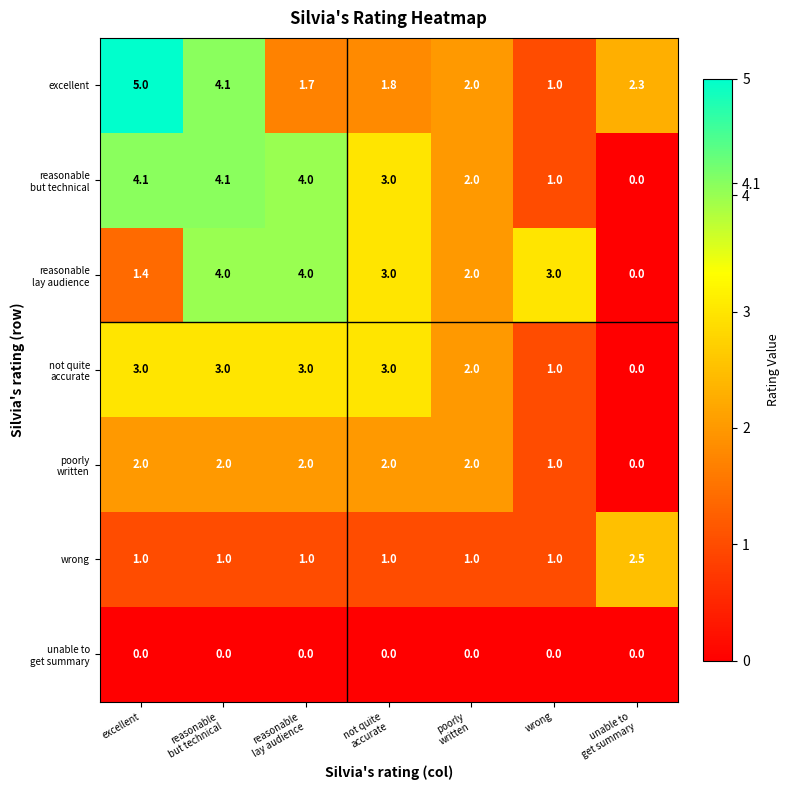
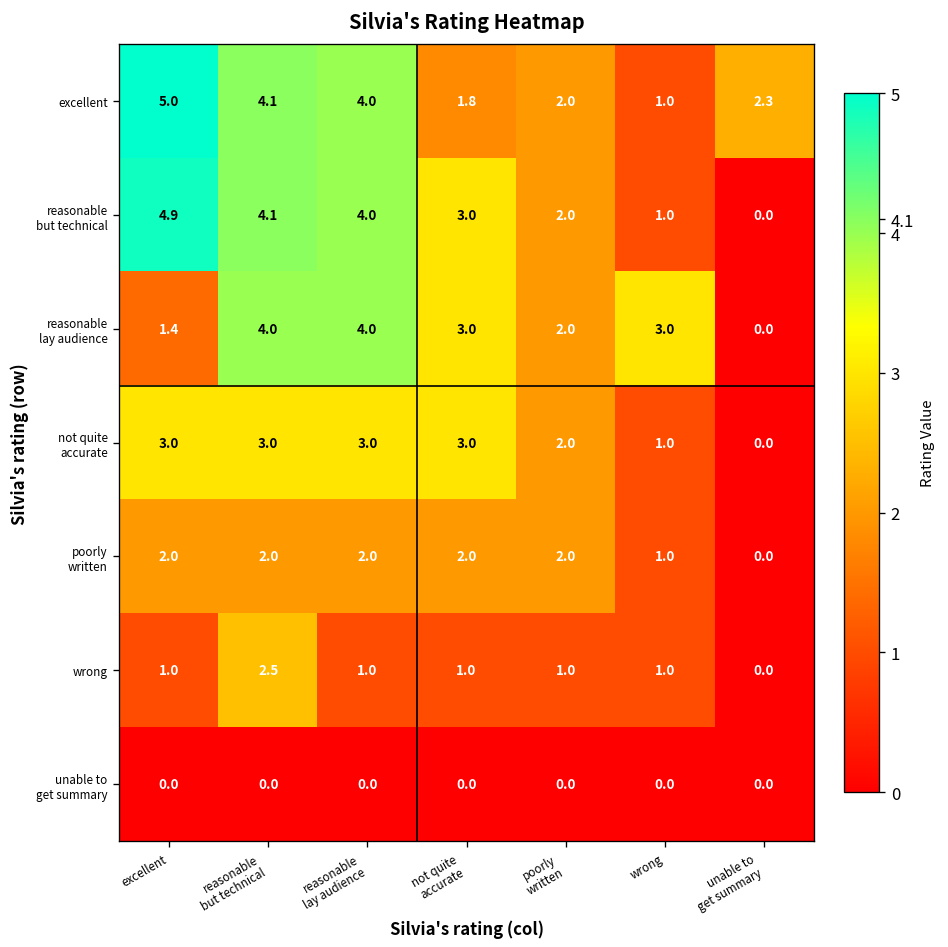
  {
    "excellent": {
      "excellent": 5.0,
      "reasonable but technical": 4.1,
-     "reasonable lay audience": 1.7,
+     "reasonable lay audience": 4.0,
      "not quite accurate": 1.8,
      "poorly written": 2.0,
      "wrong": 1.0,
      "unable to get summary": 2.3
    },
    "reasonable but technical": {
-     "excellent": 4.1,
+     "excellent": 4.9,
      "reasonable but technical": 4.1,
      "reasonable lay audience": 4.0,
      "not quite accurate": 3.0,
      "poorly written": 2.0,
      "wrong": 1.0,
      "unable to get summary": 0.0
    },
    "reasonable lay audience": {
      "excellent": 1.4,
      "reasonable but technical": 4.0,
      "reasonable lay audience": 4.0,
      "not quite accurate": 3.0,
      "poorly written": 2.0,
      "wrong": 3.0,
      "unable to get summary": 0.0
    },
    "not quite accurate": {
      "excellent": 3.0,
      "reasonable but technical": 3.0,
      "reasonable lay audience": 3.0,
      "not quite accurate": 3.0,
      "poorly written": 2.0,
      "wrong": 1.0,
      "unable to get summary": 0.0
    },
    "poorly written": {
      "excellent": 2.0,
      "reasonable but technical": 2.0,
      "reasonable lay audience": 2.0,
      "not quite accurate": 2.0,
      "poorly written": 2.0,
      "wrong": 1.0,
      "unable to get summary": 0.0
    },
    "wrong": {
      "excellent": 1.0,
-     "reasonable but technical": 1.0,
+     "reasonable but technical": 2.5,
      "reasonable lay audience": 1.0,
      "not quite accurate": 1.0,
      "poorly written": 1.0,
      "wrong": 1.0,
-     "unable to get summary": 2.5
+     "unable to get summary": 0.0
    },
    "unable to get summary": {
      "excellent": 0.0,
      "reasonable but technical": 0.0,
      "reasonable lay audience": 0.0,
      "not quite accurate": 0.0,
      "poorly written": 0.0,
      "wrong": 0.0,
      "unable to get summary": 0.0
    }
  }
